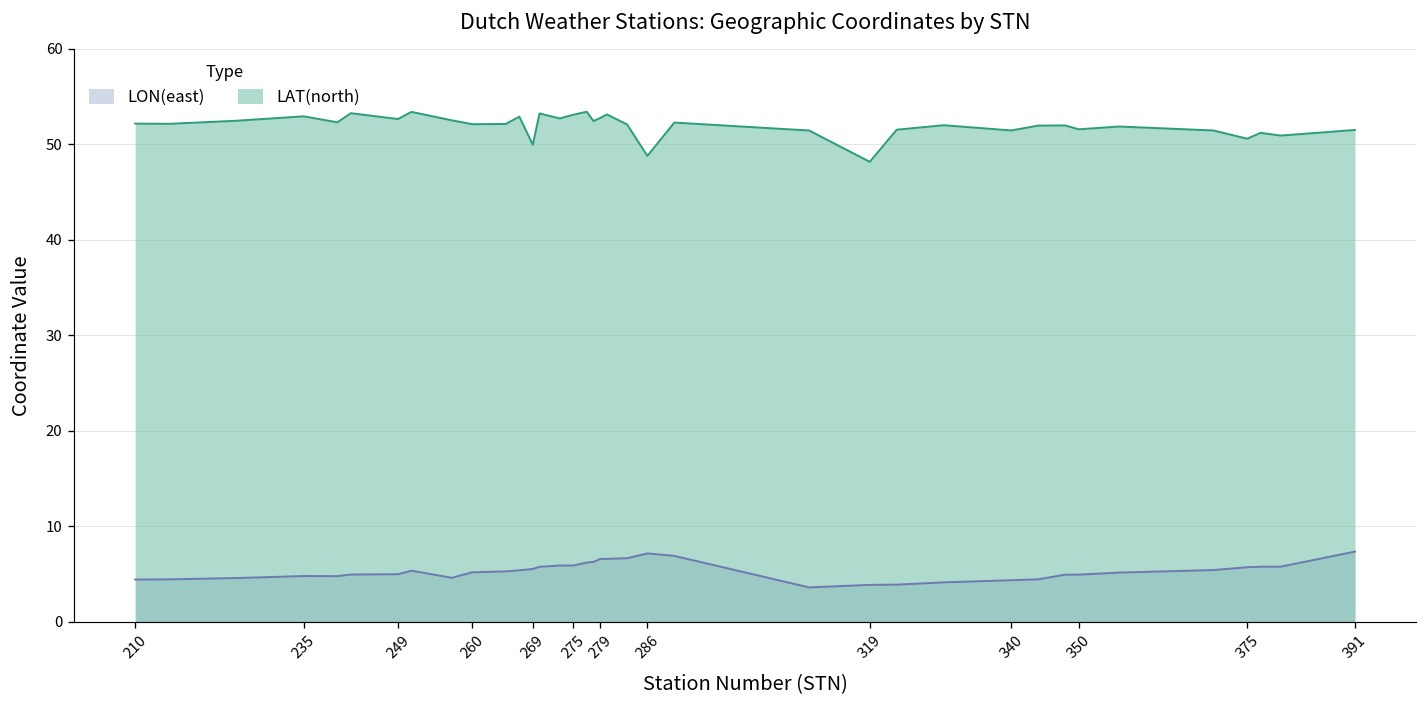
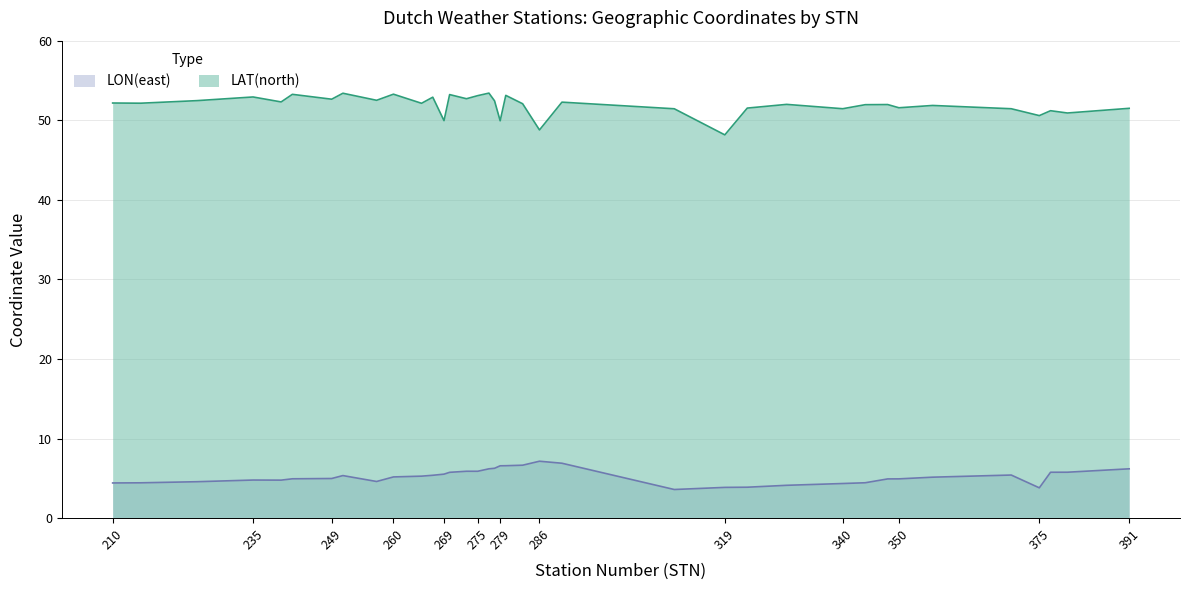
  {
    "LON(east)": {
      "210": 4,
      "235": 5,
      "249": 5,
      "260": 5,
      "269": 6,
      "275": 6,
      "279": 7,
      "286": 7,
      "319": 4,
      "340": 4,
      "350": 5,
-     "375": 6,
-     "391": 7
+     "375": 4,
+     "391": 6
    },
    "LAT(north)": {
      "210": 52,
      "235": 53,
      "249": 53,
-     "260": 52,
+     "260": 53,
      "269": 50,
      "275": 53,
-     "279": 53,
+     "279": 50,
      "286": 49,
      "319": 48,
      "340": 51,
      "350": 52,
      "375": 51,
      "391": 51
    }
  }
